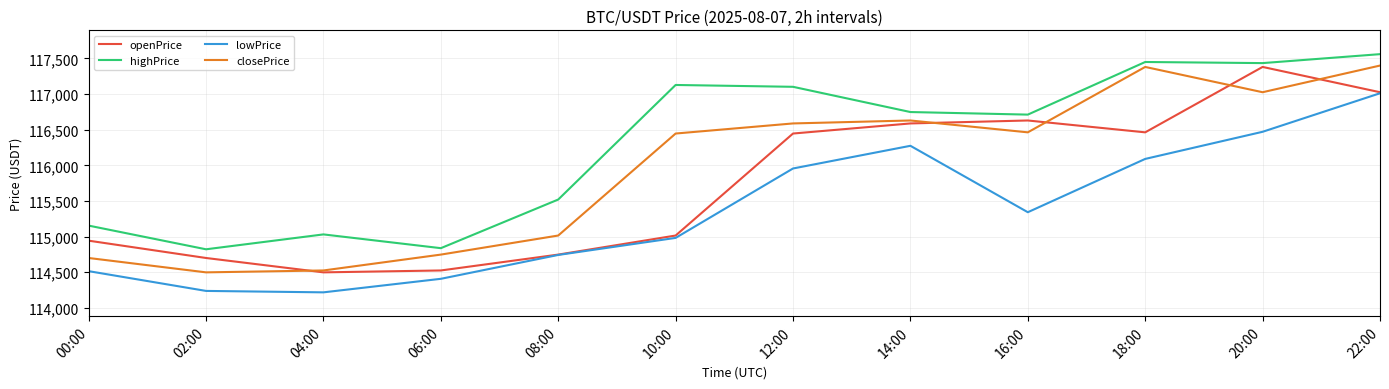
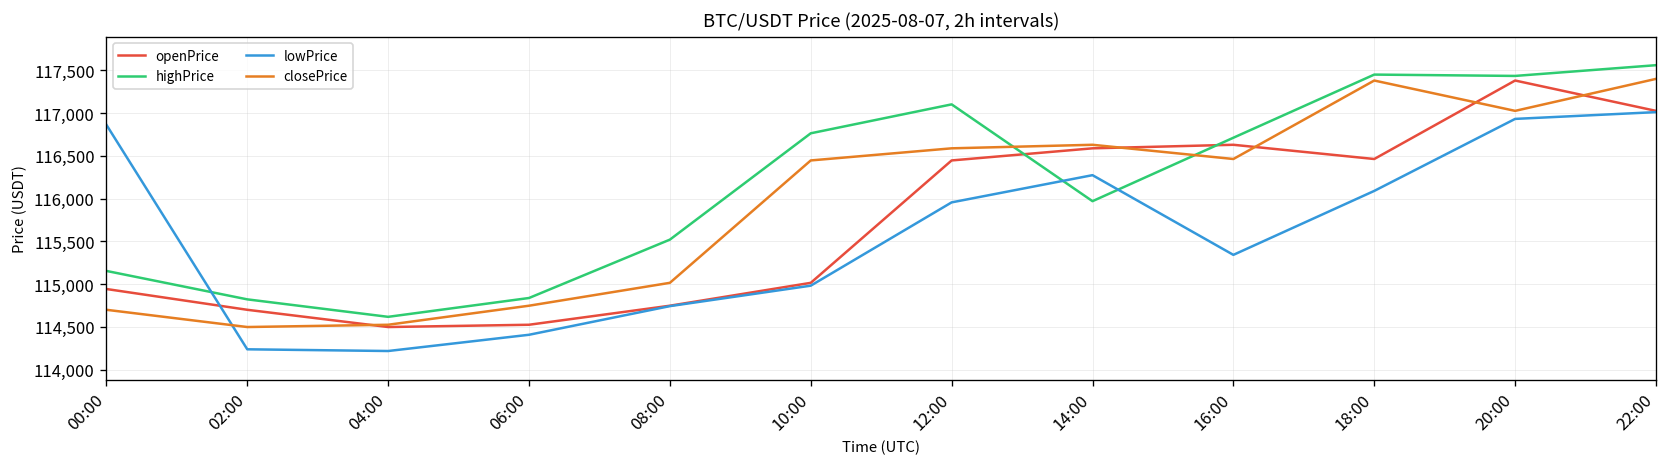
  {
    "highPrice": {
      "00:00": "115,200",
      "02:00": "114,800",
-     "04:00": "115,000",
+     "04:00": "114,600",
      "06:00": "114,800",
      "08:00": "115,500",
-     "10:00": "117,100",
+     "10:00": "116,800",
      "12:00": "117,100",
-     "14:00": "116,700",
+     "14:00": "116,000",
      "16:00": "116,700",
      "18:00": "117,500",
      "20:00": "117,400",
      "22:00": "117,600"
    },
    "lowPrice": {
-     "00:00": "114,500",
+     "00:00": "116,900",
      "02:00": "114,200",
      "04:00": "114,200",
      "06:00": "114,400",
      "12:00": "116,000",
      "14:00": "116,300",
      "16:00": "115,300",
      "18:00": "116,100",
-     "20:00": "116,500"
+     "20:00": "116,900"
    }
  }
